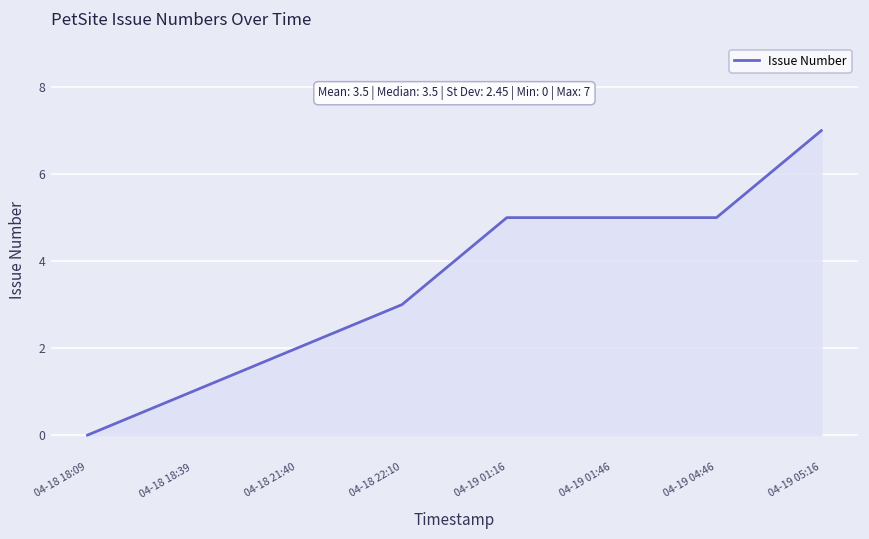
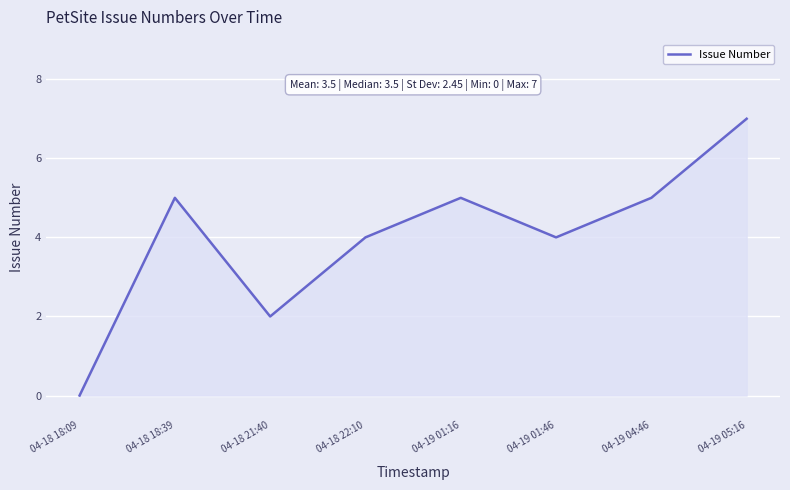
  {
    "04-18 18:09": 0,
-   "04-18 18:39": 1,
+   "04-18 18:39": 5,
    "04-18 21:40": 2,
-   "04-18 22:10": 3,
+   "04-18 22:10": 4,
    "04-19 01:16": 5,
-   "04-19 01:46": 5,
+   "04-19 01:46": 4,
    "04-19 04:46": 5,
    "04-19 05:16": 7
  }
